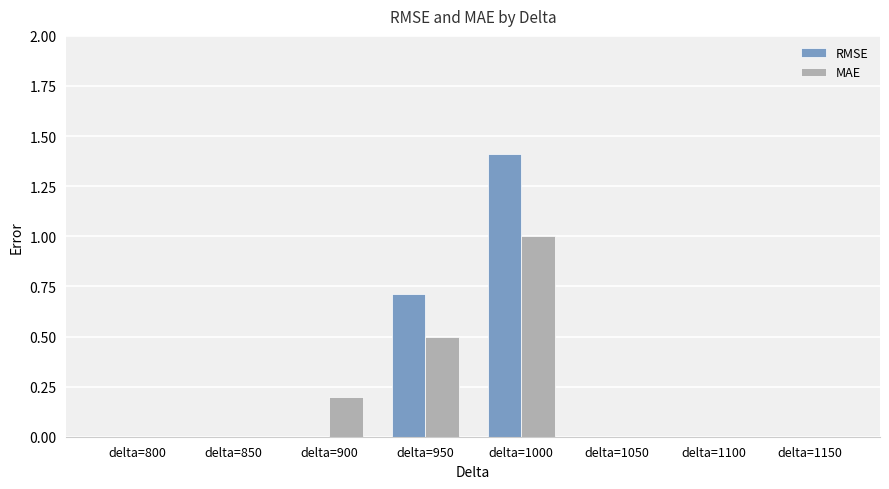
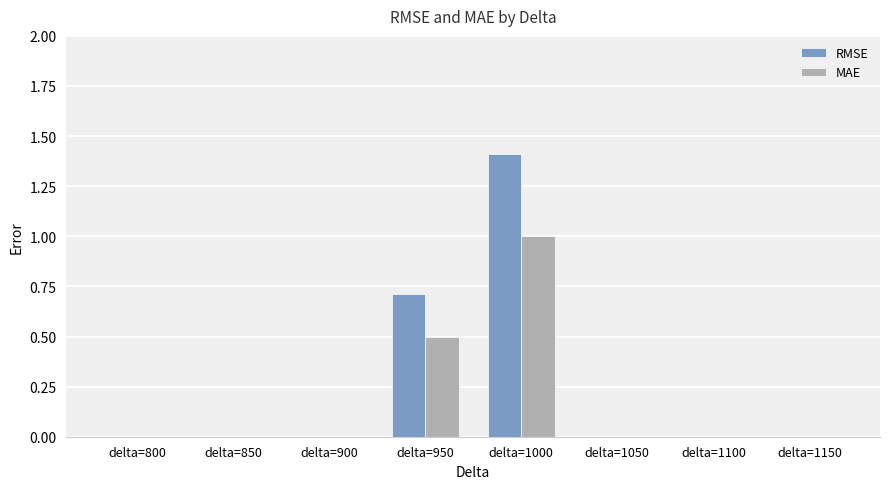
  {
    "RMSE": {
      "delta=800": 0.0,
      "delta=850": 0.0,
      "delta=900": 0.0,
      "delta=950": 0.7,
      "delta=1000": 1.4,
      "delta=1050": 0.0,
      "delta=1100": 0.0,
      "delta=1150": 0.0
    },
    "MAE": {
      "delta=800": 0.0,
      "delta=850": 0.0,
-     "delta=900": 0.2,
+     "delta=900": 0.0,
      "delta=950": 0.5,
      "delta=1000": 1.0,
      "delta=1050": 0.0,
      "delta=1100": 0.0,
      "delta=1150": 0.0
    }
  }
